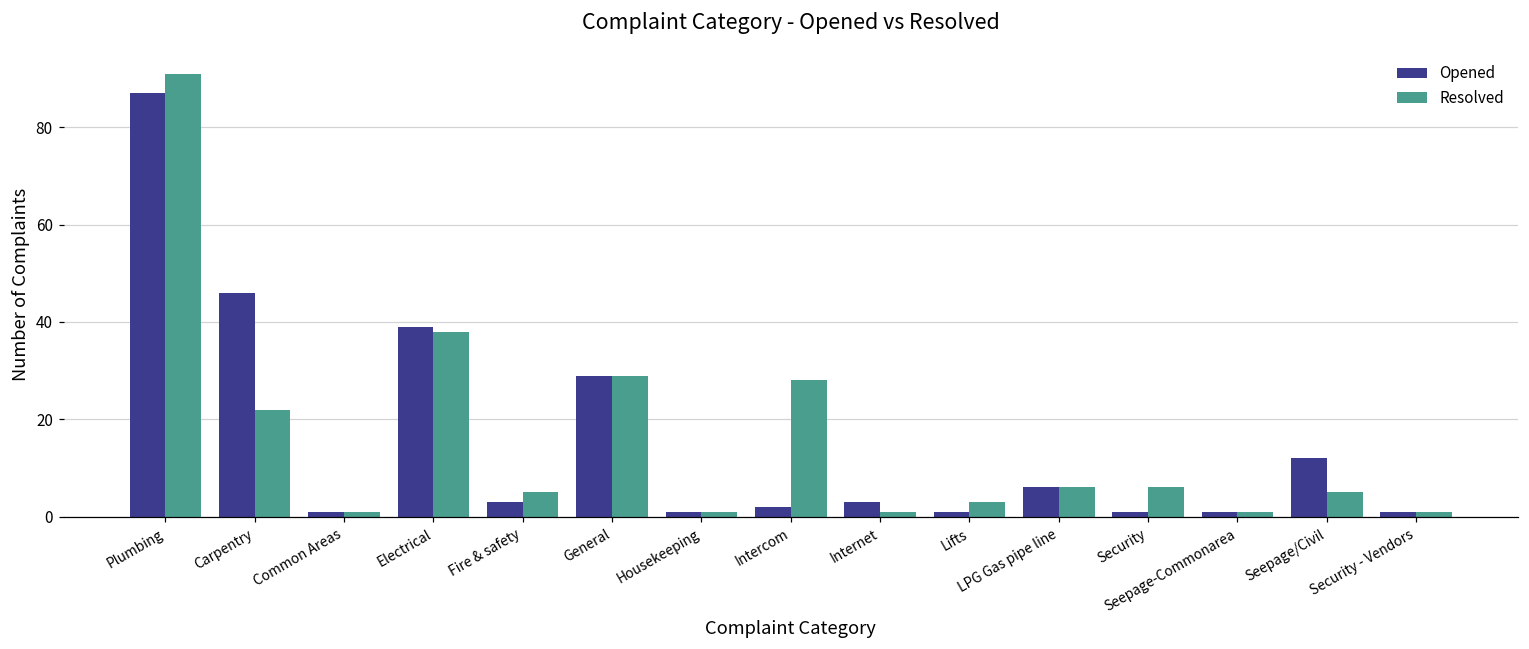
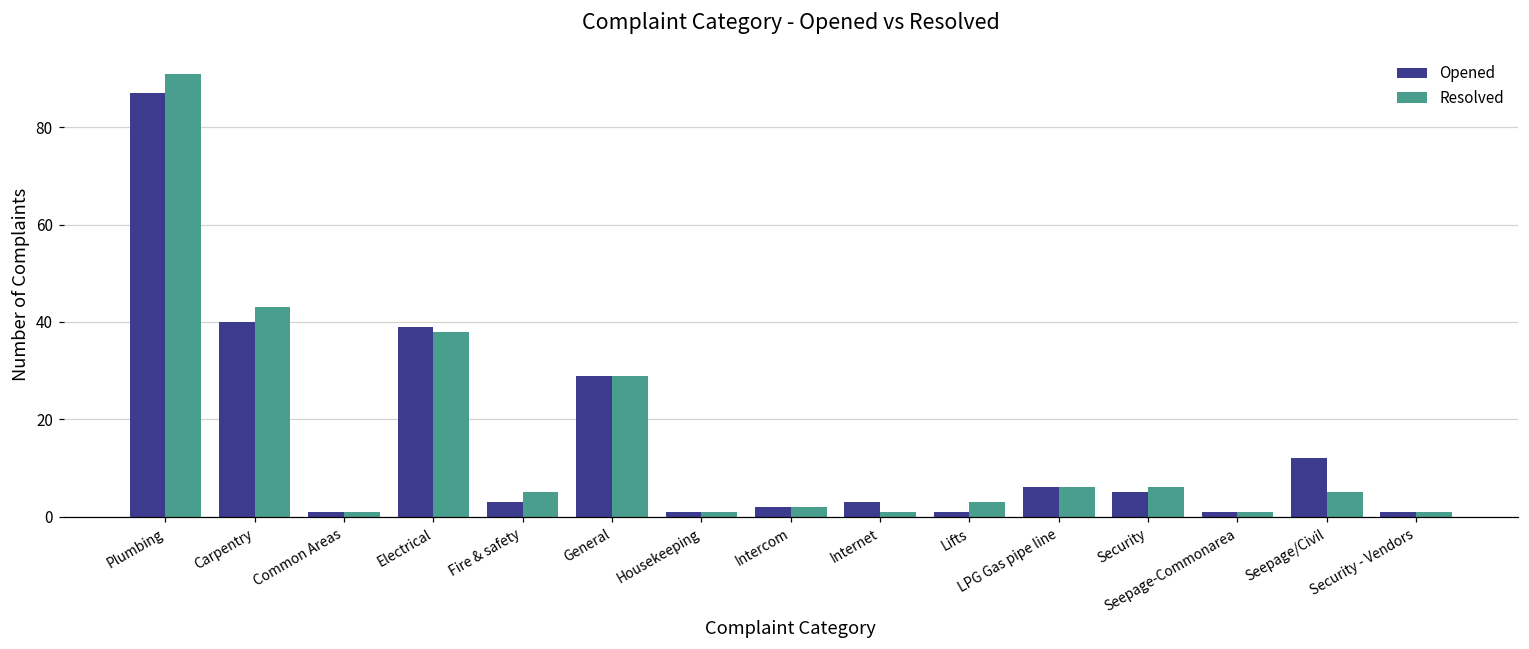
  {
    "Opened": {
      "Plumbing": 87,
-     "Carpentry": 46,
+     "Carpentry": 40,
      "Common Areas": 1,
      "Electrical": 39,
      "Fire & safety": 3,
      "General": 29,
      "Housekeeping": 1,
      "Intercom": 2,
      "Internet": 3,
      "Lifts": 1,
      "LPG Gas pipe line": 6,
-     "Security": 1,
+     "Security": 5,
      "Seepage-Commonarea": 1,
      "Seepage/Civil": 12,
      "Security - Vendors": 1
    },
    "Resolved": {
      "Plumbing": 91,
-     "Carpentry": 22,
+     "Carpentry": 43,
      "Common Areas": 1,
      "Electrical": 38,
      "Fire & safety": 5,
      "General": 29,
      "Housekeeping": 1,
-     "Intercom": 28,
+     "Intercom": 2,
      "Internet": 1,
      "Lifts": 3,
      "LPG Gas pipe line": 6,
      "Security": 6,
      "Seepage-Commonarea": 1,
      "Seepage/Civil": 5,
      "Security - Vendors": 1
    }
  }
